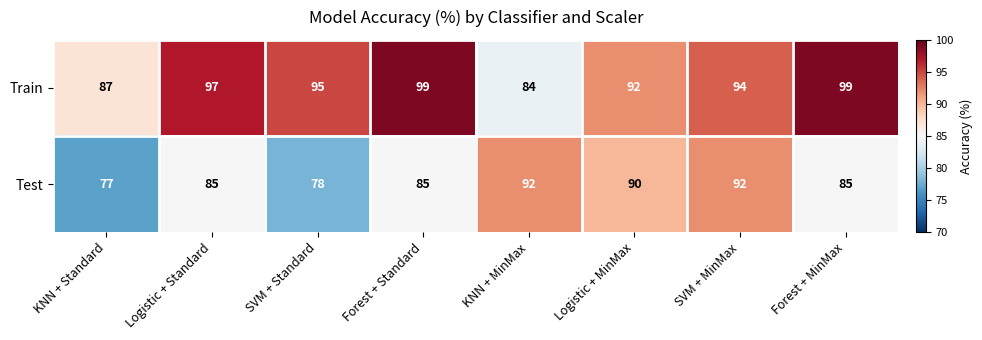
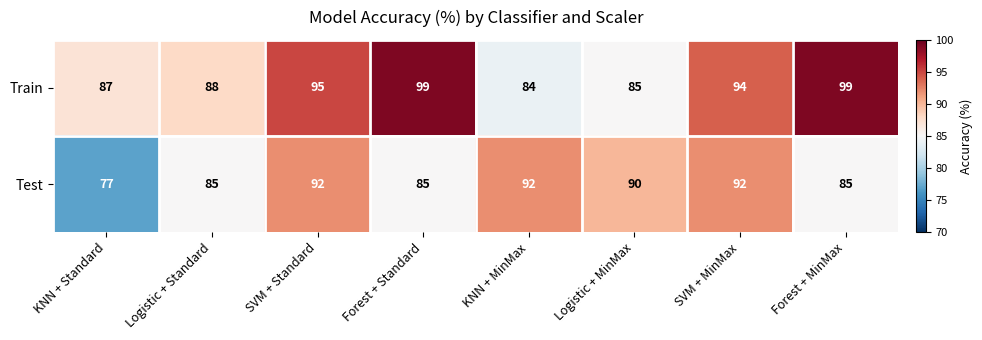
  {
    "Train": {
      "KNN + Standard": 87,
-     "Logistic + Standard": 97,
+     "Logistic + Standard": 88,
      "SVM + Standard": 95,
      "Forest + Standard": 99,
      "KNN + MinMax": 84,
-     "Logistic + MinMax": 92,
+     "Logistic + MinMax": 85,
      "SVM + MinMax": 94,
      "Forest + MinMax": 99
    },
    "Test": {
      "KNN + Standard": 77,
      "Logistic + Standard": 85,
-     "SVM + Standard": 78,
+     "SVM + Standard": 92,
      "Forest + Standard": 85,
      "KNN + MinMax": 92,
      "Logistic + MinMax": 90,
      "SVM + MinMax": 92,
      "Forest + MinMax": 85
    }
  }
